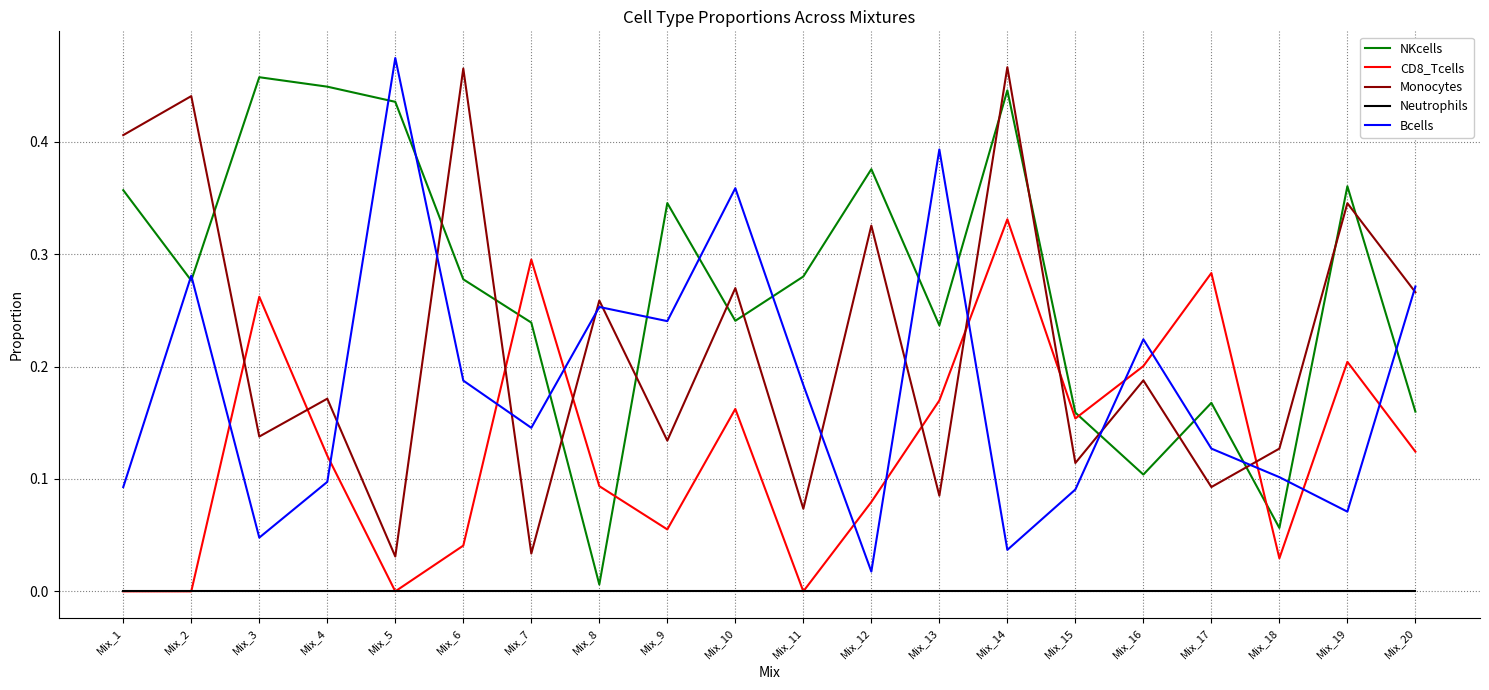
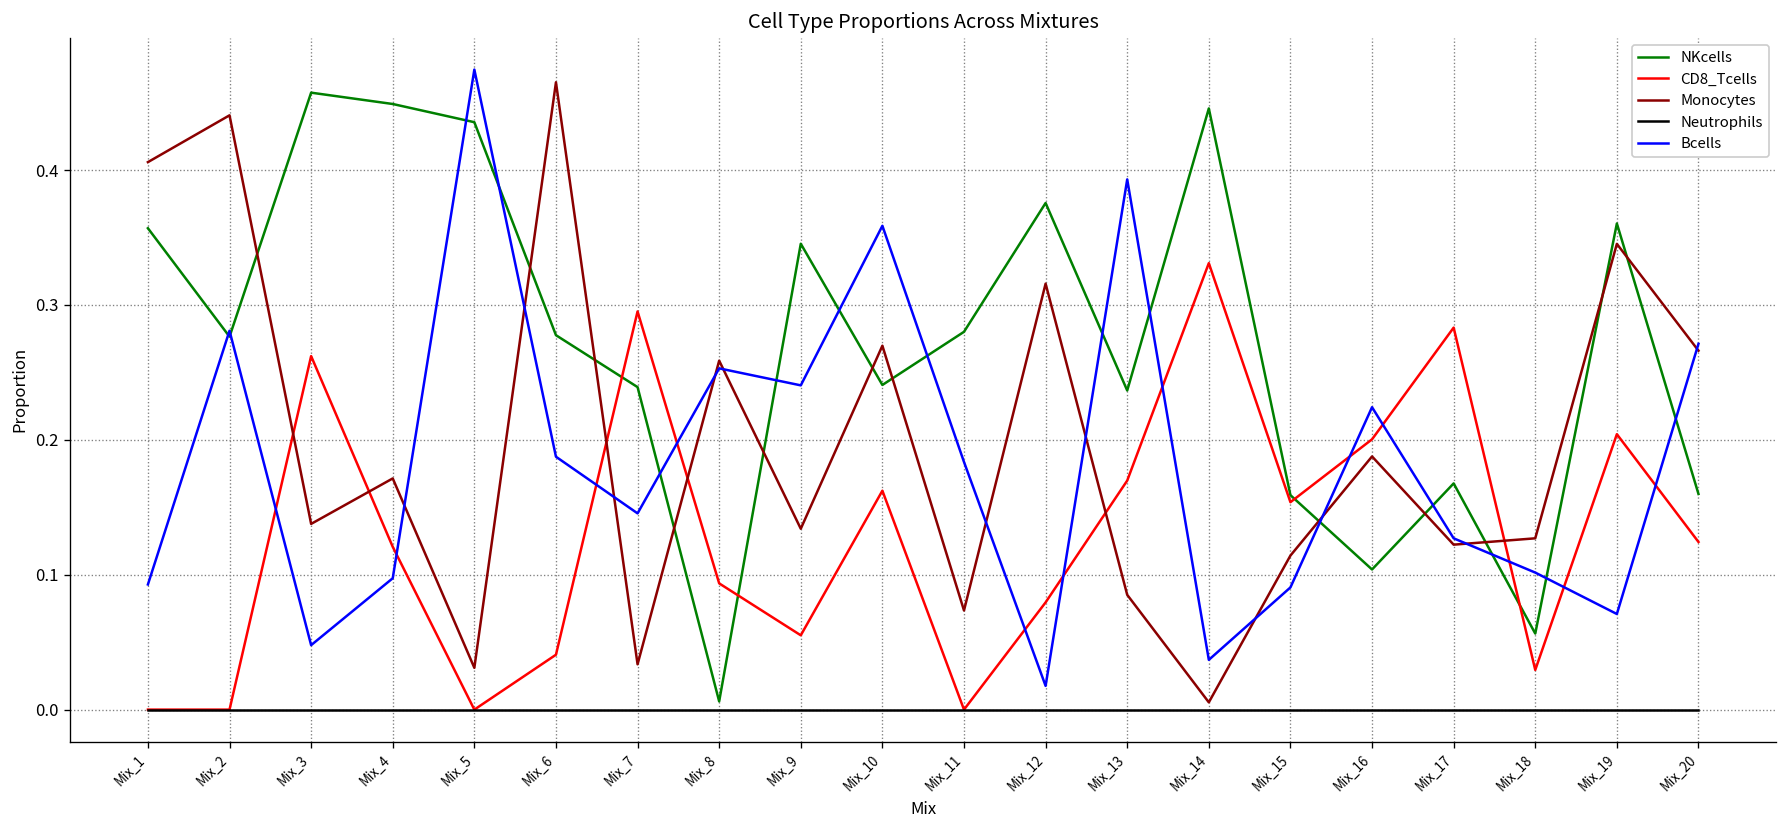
  {
    "NKcells": {
      "Mix_1": 0.357,
      "Mix_2": 0.277,
      "Mix_3": 0.457,
      "Mix_4": 0.449,
      "Mix_5": 0.436,
      "Mix_6": 0.278,
      "Mix_7": 0.239,
      "Mix_8": 0.006,
      "Mix_9": 0.345,
      "Mix_10": 0.241,
      "Mix_11": 0.280,
      "Mix_12": 0.376,
      "Mix_13": 0.237,
      "Mix_14": 0.446,
      "Mix_15": 0.159,
      "Mix_16": 0.104,
      "Mix_17": 0.168,
      "Mix_18": 0.056,
      "Mix_19": 0.360,
      "Mix_20": 0.160
    },
    "CD8_Tcells": {
      "Mix_3": 0.262,
      "Mix_4": 0.121,
      "Mix_6": 0.041,
      "Mix_7": 0.295,
      "Mix_8": 0.094,
      "Mix_9": 0.055,
      "Mix_10": 0.162,
      "Mix_12": 0.080,
      "Mix_13": 0.170,
      "Mix_14": 0.331,
      "Mix_15": 0.154,
      "Mix_16": 0.200,
      "Mix_17": 0.283,
      "Mix_18": 0.029,
      "Mix_19": 0.204,
      "Mix_20": 0.124
    },
    "Monocytes": {
      "Mix_1": 0.406,
      "Mix_2": 0.441,
      "Mix_3": 0.138,
      "Mix_4": 0.171,
      "Mix_5": 0.031,
      "Mix_6": 0.465,
      "Mix_7": 0.034,
      "Mix_8": 0.259,
      "Mix_9": 0.134,
      "Mix_10": 0.270,
      "Mix_11": 0.074,
-     "Mix_12": 0.325,
+     "Mix_12": 0.316,
      "Mix_13": 0.085,
-     "Mix_14": 0.466,
+     "Mix_14": 0.005,
      "Mix_15": 0.114,
      "Mix_16": 0.188,
-     "Mix_17": 0.093,
+     "Mix_17": 0.122,
      "Mix_18": 0.127,
      "Mix_19": 0.345,
      "Mix_20": 0.266
    },
    "Neutrophils": {
      "Mix_3": 0.000,
      "Mix_4": 0.000,
      "Mix_6": 0.000,
      "Mix_7": 0.000,
      "Mix_8": 0.000,
      "Mix_9": 0.000,
      "Mix_10": 0.000,
      "Mix_12": 0.000,
      "Mix_13": 0.000,
      "Mix_14": 0.000,
      "Mix_15": 0.000,
      "Mix_16": 0.000,
      "Mix_17": 0.000,
      "Mix_18": 0.000,
      "Mix_19": 0.000,
      "Mix_20": 0.000
    },
    "Bcells": {
      "Mix_1": 0.093,
      "Mix_2": 0.281,
      "Mix_3": 0.048,
      "Mix_4": 0.097,
      "Mix_5": 0.475,
      "Mix_6": 0.188,
      "Mix_7": 0.146,
      "Mix_8": 0.253,
      "Mix_9": 0.240,
      "Mix_10": 0.359,
      "Mix_11": 0.184,
      "Mix_12": 0.018,
      "Mix_13": 0.393,
      "Mix_14": 0.037,
      "Mix_15": 0.091,
      "Mix_16": 0.224,
      "Mix_17": 0.127,
      "Mix_18": 0.102,
      "Mix_19": 0.071,
      "Mix_20": 0.271
    }
  }
